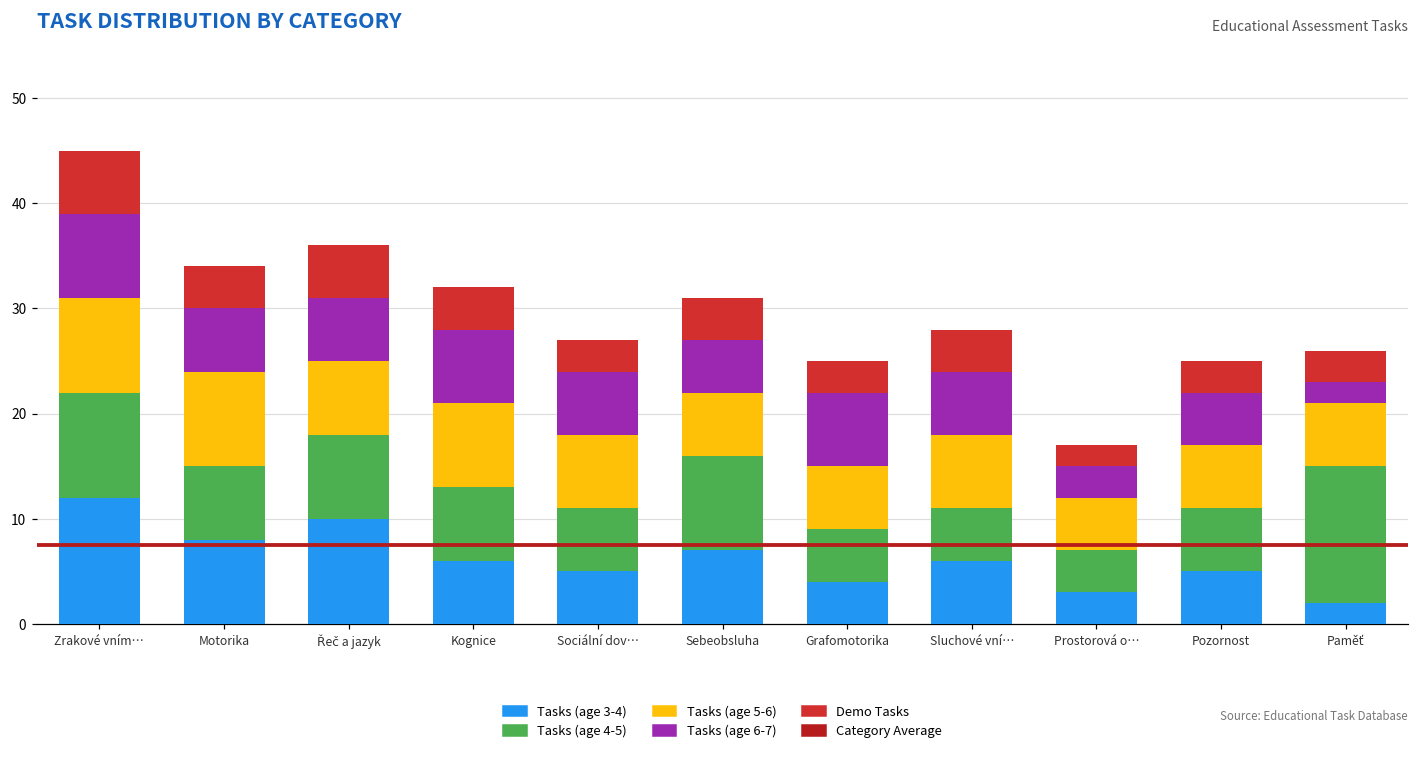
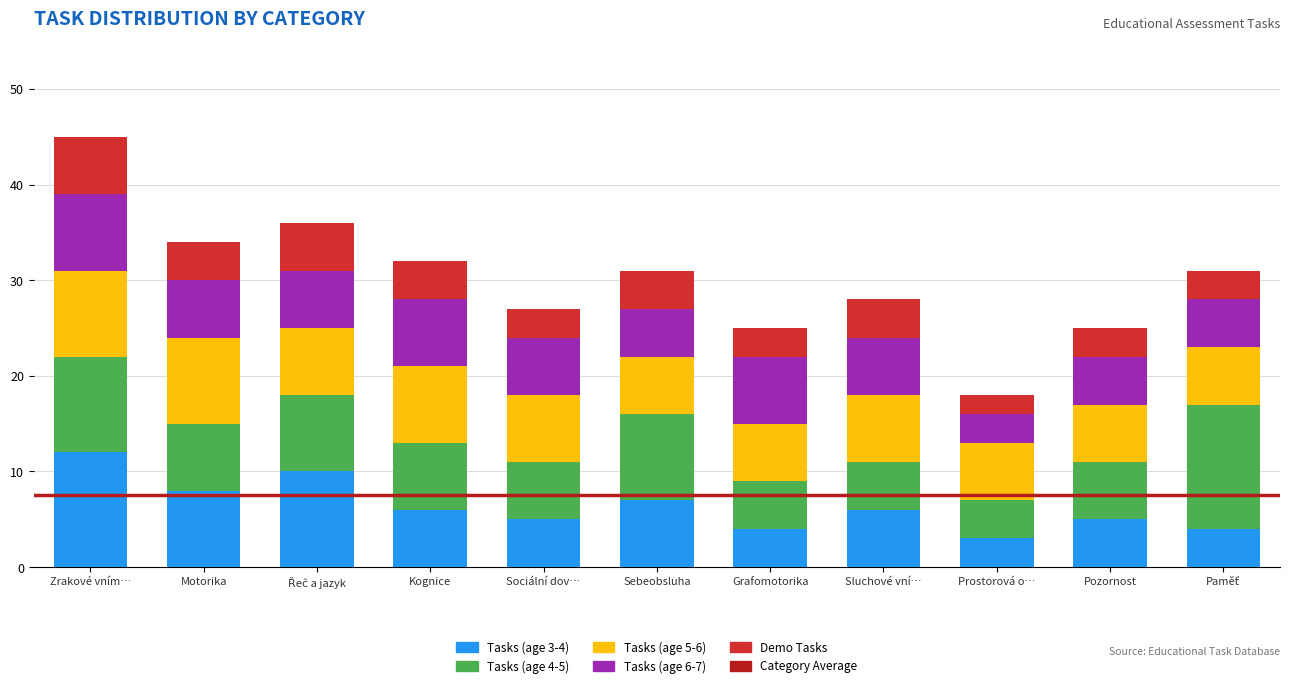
  {
    "Tasks (age 3-4)": {
      "Zrakové vním…": 12,
      "Motorika": 8,
      "Řeč a jazyk": 10,
      "Kognice": 6,
      "Sociální dov…": 5,
      "Sebeobsluha": 7,
      "Grafomotorika": 4,
      "Sluchové vní…": 6,
      "Prostorová o…": 3,
      "Pozornost": 5,
-     "Paměť": 2
+     "Paměť": 4
    },
    "Tasks (age 4-5)": {
      "Zrakové vním…": 10,
      "Motorika": 7,
      "Řeč a jazyk": 8,
      "Kognice": 7,
      "Sociální dov…": 6,
      "Sebeobsluha": 9,
      "Grafomotorika": 5,
      "Sluchové vní…": 5,
      "Prostorová o…": 4,
      "Pozornost": 6,
      "Paměť": 13
    },
    "Tasks (age 5-6)": {
      "Zrakové vním…": 9,
      "Motorika": 9,
      "Řeč a jazyk": 7,
      "Kognice": 8,
      "Sociální dov…": 7,
      "Sebeobsluha": 6,
      "Grafomotorika": 6,
      "Sluchové vní…": 7,
-     "Prostorová o…": 5,
+     "Prostorová o…": 6,
      "Pozornost": 6,
      "Paměť": 6
    },
    "Tasks (age 6-7)": {
      "Zrakové vním…": 8,
      "Motorika": 6,
      "Řeč a jazyk": 6,
      "Kognice": 7,
      "Sociální dov…": 6,
      "Sebeobsluha": 5,
      "Grafomotorika": 7,
      "Sluchové vní…": 6,
      "Prostorová o…": 3,
      "Pozornost": 5,
-     "Paměť": 2
+     "Paměť": 5
    }
  }
